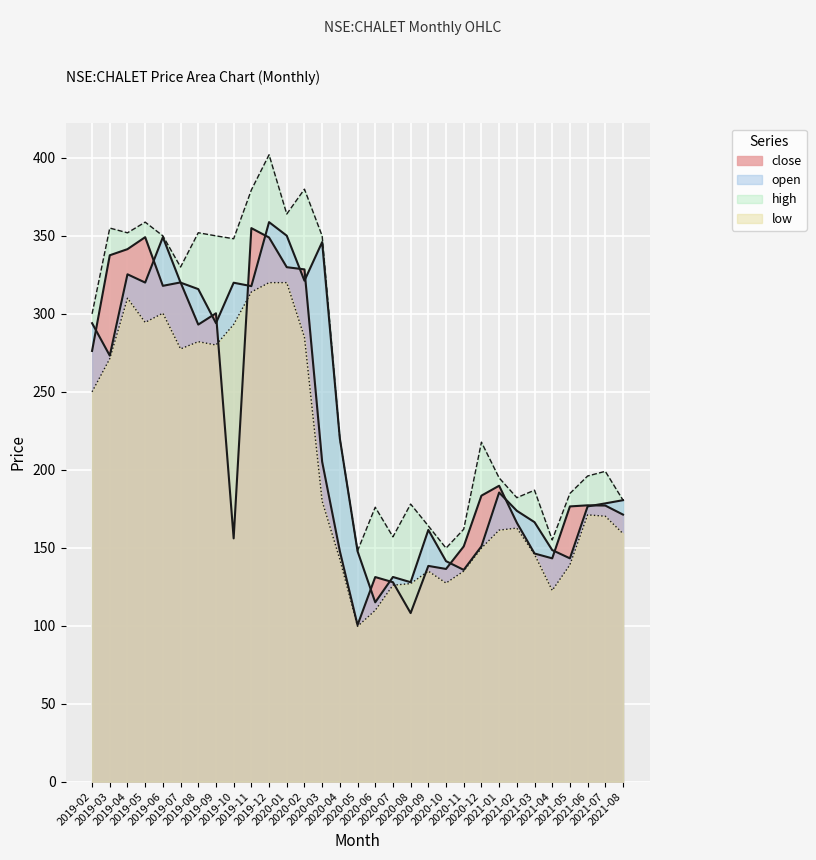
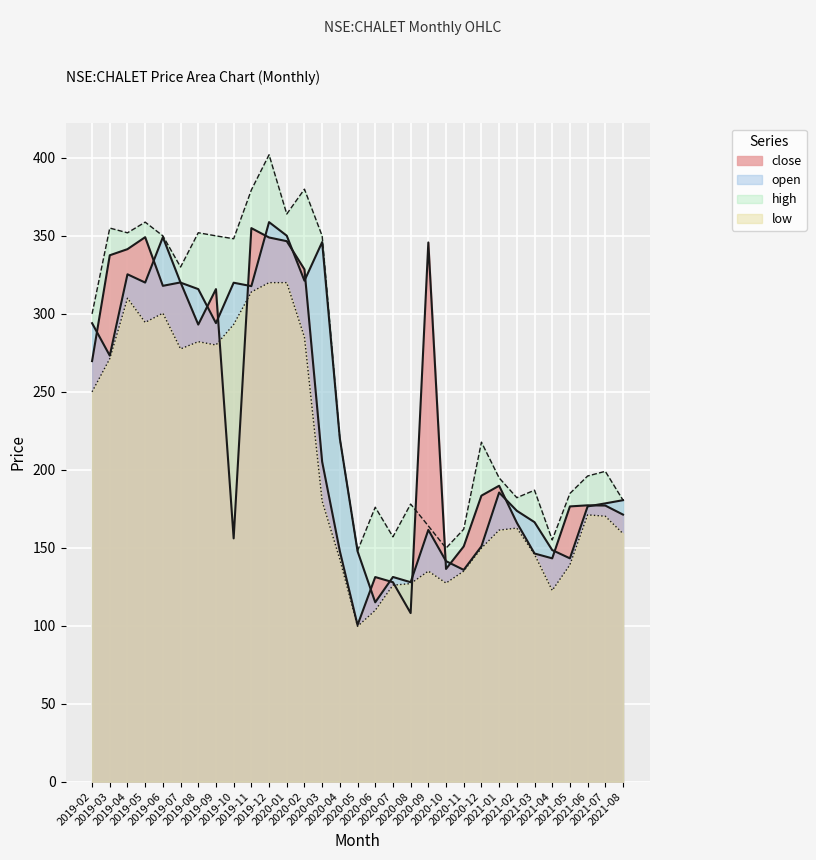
  {
    "close": {
-     "2019-02": 276,
+     "2019-02": 270,
      "2019-03": 338,
      "2019-04": 341,
      "2019-05": 349,
      "2019-06": 318,
      "2019-08": 293,
-     "2019-09": 300,
+     "2019-09": 316,
      "2019-10": 156,
      "2019-11": 355,
      "2019-12": 349,
-     "2020-01": 330,
+     "2020-01": 347,
      "2020-02": 329,
      "2020-03": 205,
      "2020-04": 148,
      "2020-06": 131,
      "2020-07": 128,
      "2020-08": 108,
-     "2020-09": 138,
+     "2020-09": 346,
      "2020-10": 136,
      "2020-11": 151,
      "2020-12": 183,
      "2021-01": 190,
      "2021-02": 166,
      "2021-04": 143,
      "2021-05": 177,
      "2021-08": 171
    }
  }
